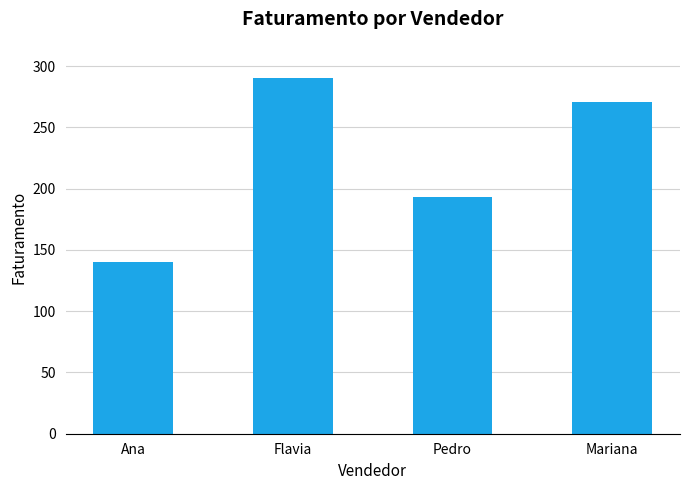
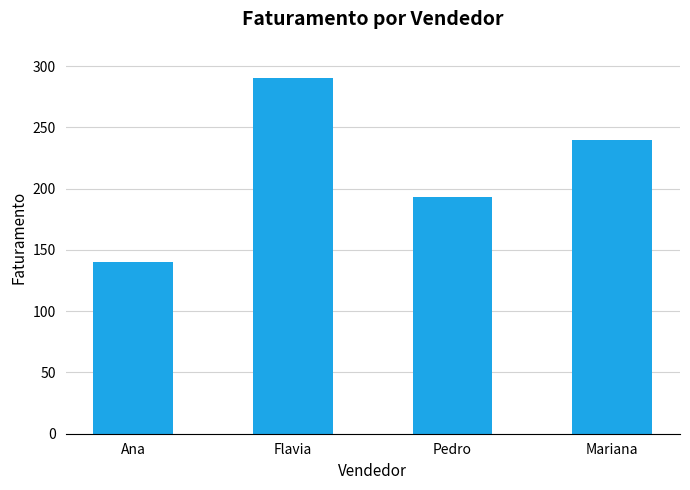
  {
    "Ana": 140,
    "Flavia": 290,
    "Pedro": 193,
-   "Mariana": 271
+   "Mariana": 240
  }
